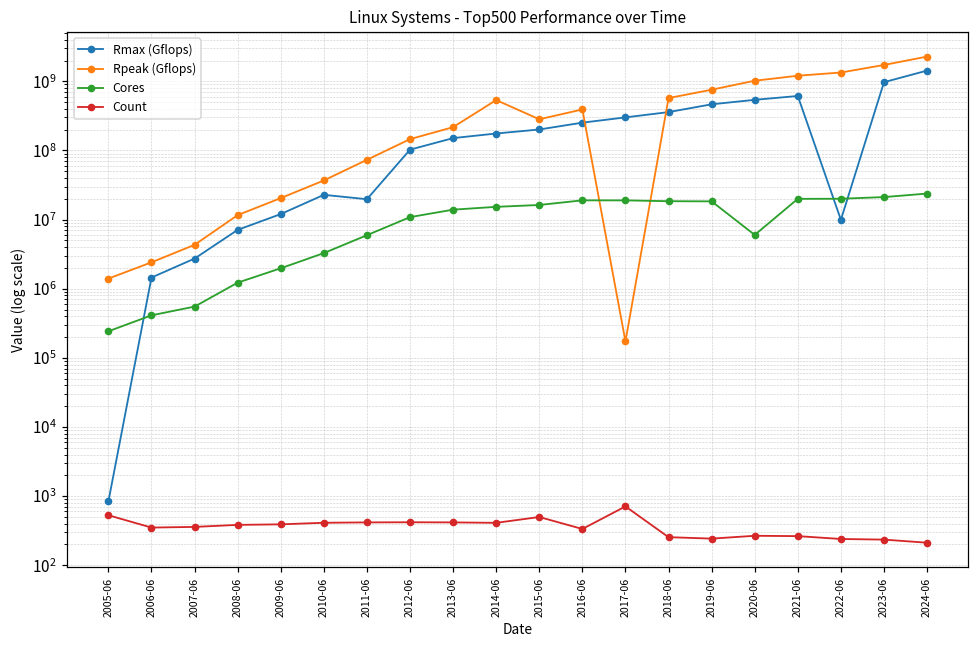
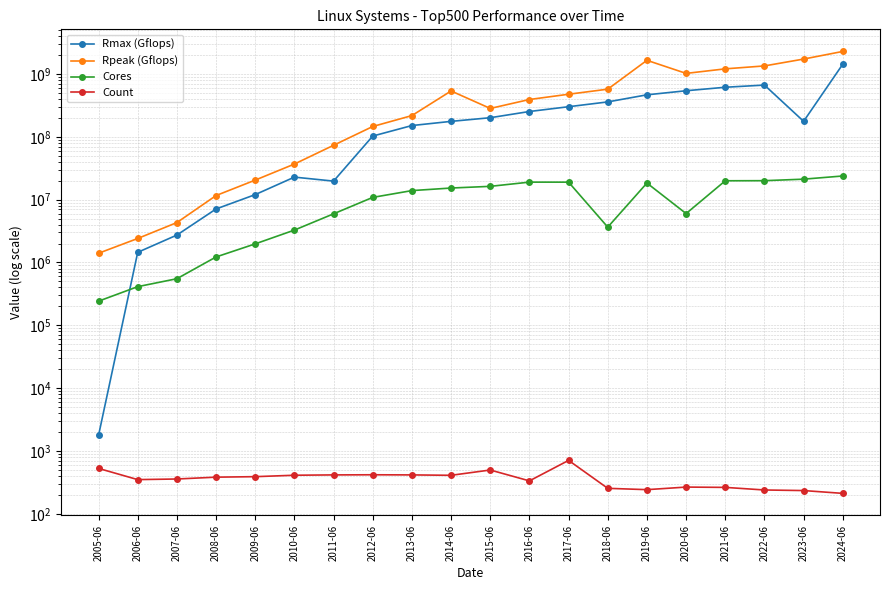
  {
    "Rmax (Gflops)": {
-     "2005-06": 800,
+     "2005-06": 1800,
      "2006-06": 1500000,
      "2007-06": 3000000,
      "2008-06": 7000000,
      "2009-06": 12000000,
      "2010-06": 23000000,
      "2011-06": 20000000,
      "2012-06": 100000000,
      "2013-06": 150000000,
      "2014-06": 180000000,
      "2015-06": 200000000,
      "2016-06": 250000000,
      "2017-06": 300000000,
      "2018-06": 400000000,
      "2019-06": 500000000,
      "2020-06": 500000000,
      "2021-06": 600000000,
-     "2022-06": 10000000,
-     "2023-06": 1000000000,
+     "2022-06": 700000000,
+     "2023-06": 180000000,
      "2024-06": 1400000000
    },
    "Rpeak (Gflops)": {
      "2005-06": 1400000,
      "2006-06": 2400000,
      "2007-06": 4000000,
      "2008-06": 12000000,
      "2009-06": 20000000,
      "2010-06": 40000000,
      "2011-06": 70000000,
      "2012-06": 150000000,
      "2013-06": 220000000,
      "2014-06": 500000000,
      "2015-06": 300000000,
      "2016-06": 400000000,
-     "2017-06": 170000,
+     "2017-06": 500000000,
      "2018-06": 600000000,
-     "2019-06": 800000000,
+     "2019-06": 1600000000,
      "2020-06": 1000000000,
      "2021-06": 1200000000,
      "2022-06": 1300000000,
      "2023-06": 1700000000,
      "2024-06": 2300000000
    },
    "Cores": {
      "2005-06": 240000,
      "2006-06": 400000,
      "2007-06": 600000,
      "2008-06": 1200000,
      "2009-06": 2000000,
      "2010-06": 3000000,
      "2011-06": 6000000,
      "2012-06": 11000000,
      "2013-06": 14000000,
      "2014-06": 15000000,
      "2015-06": 16000000,
      "2016-06": 19000000,
      "2017-06": 19000000,
-     "2018-06": 18000000,
+     "2018-06": 4000000,
      "2019-06": 18000000,
      "2020-06": 6000000,
      "2021-06": 20000000,
      "2022-06": 20000000,
      "2023-06": 21000000,
      "2024-06": 24000000
    },
    "Count": {
      "2005-06": 500,
      "2006-06": 400,
      "2007-06": 400,
      "2008-06": 400,
      "2009-06": 400,
      "2010-06": 400,
      "2011-06": 400,
      "2012-06": 400,
      "2013-06": 400,
      "2014-06": 400,
      "2015-06": 500,
      "2016-06": 300,
      "2017-06": 700,
      "2018-06": 260,
      "2019-06": 240,
      "2020-06": 270,
      "2021-06": 260,
      "2022-06": 240,
      "2023-06": 240,
      "2024-06": 210
    }
  }
